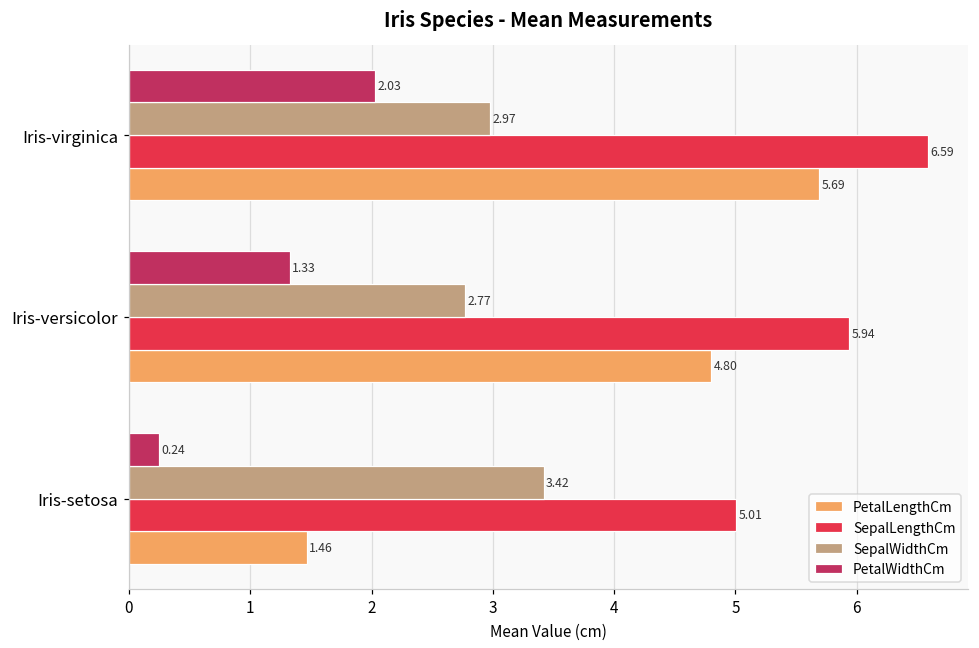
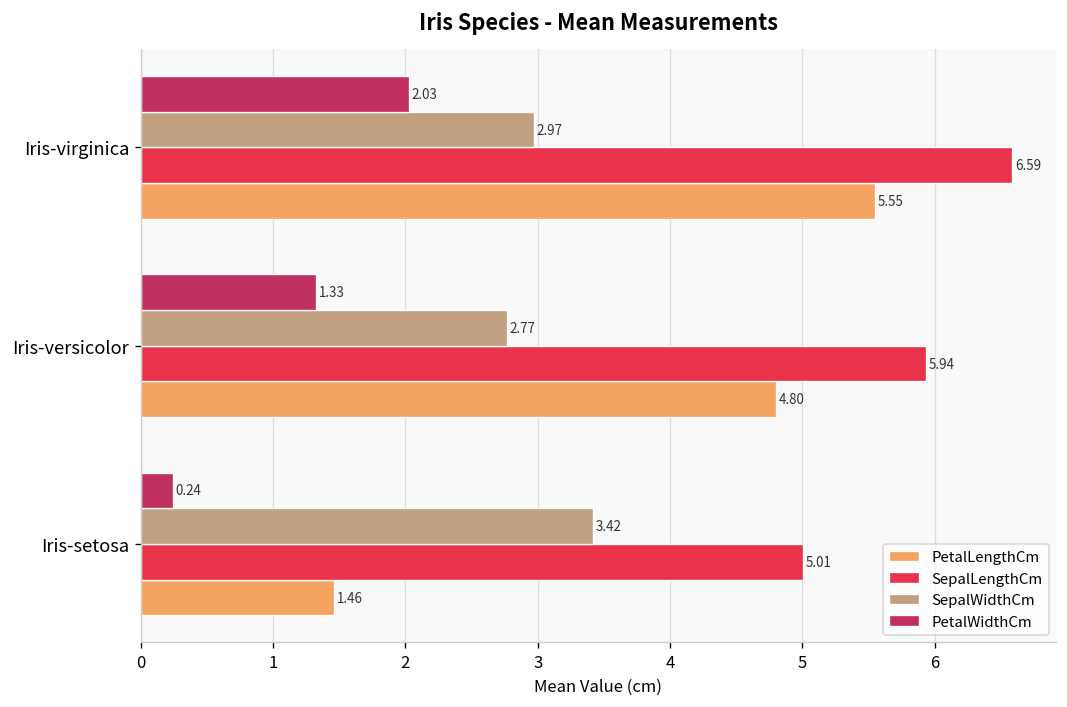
  {
    "PetalLengthCm": {
-     "Iris-virginica": 5.69,
+     "Iris-virginica": 5.55,
      "Iris-versicolor": 4.80,
      "Iris-setosa": 1.46
    },
    "SepalWidthCm": {
      "Iris-virginica": 2.97,
      "Iris-versicolor": 2.77,
      "Iris-setosa": 3.42
    }
  }
